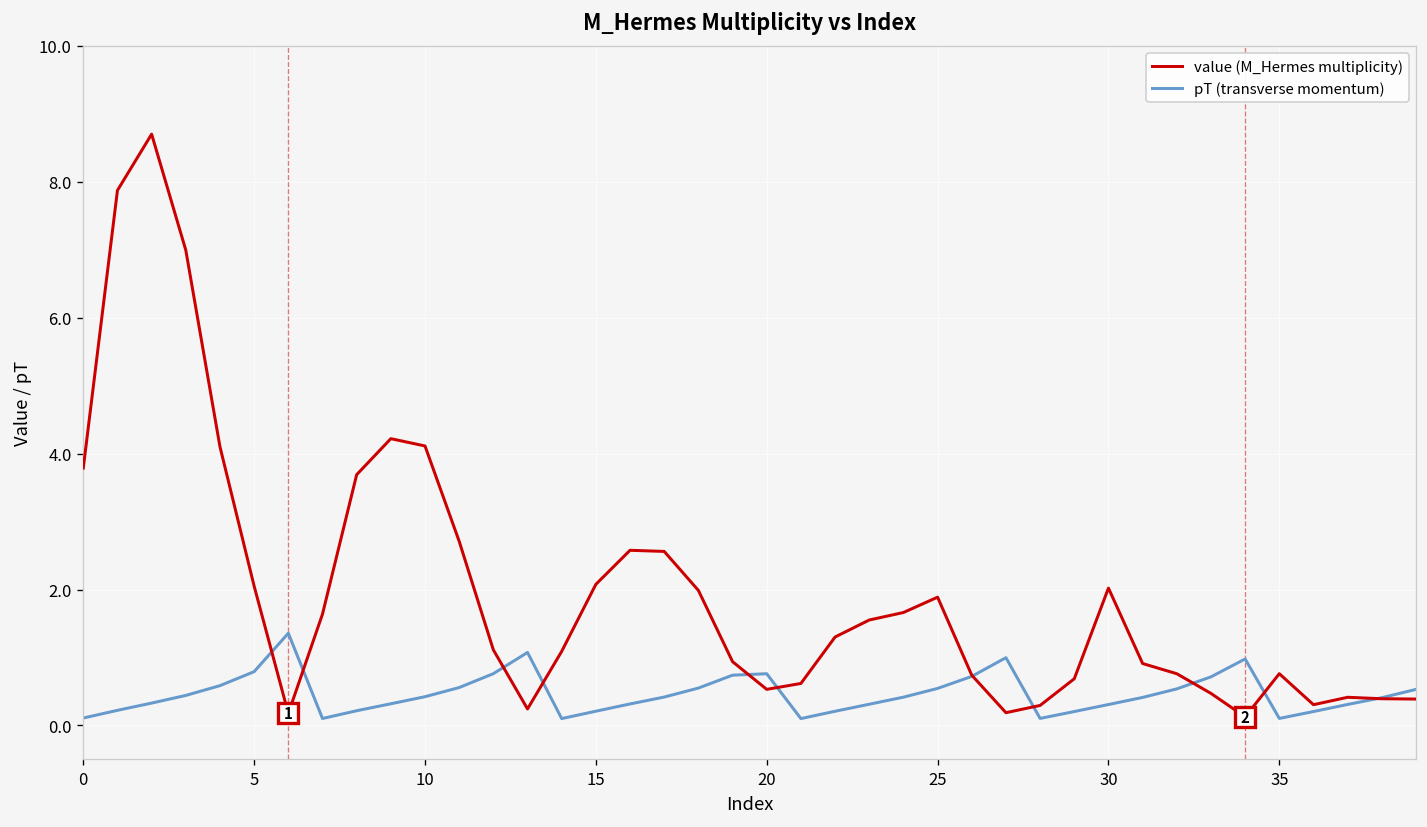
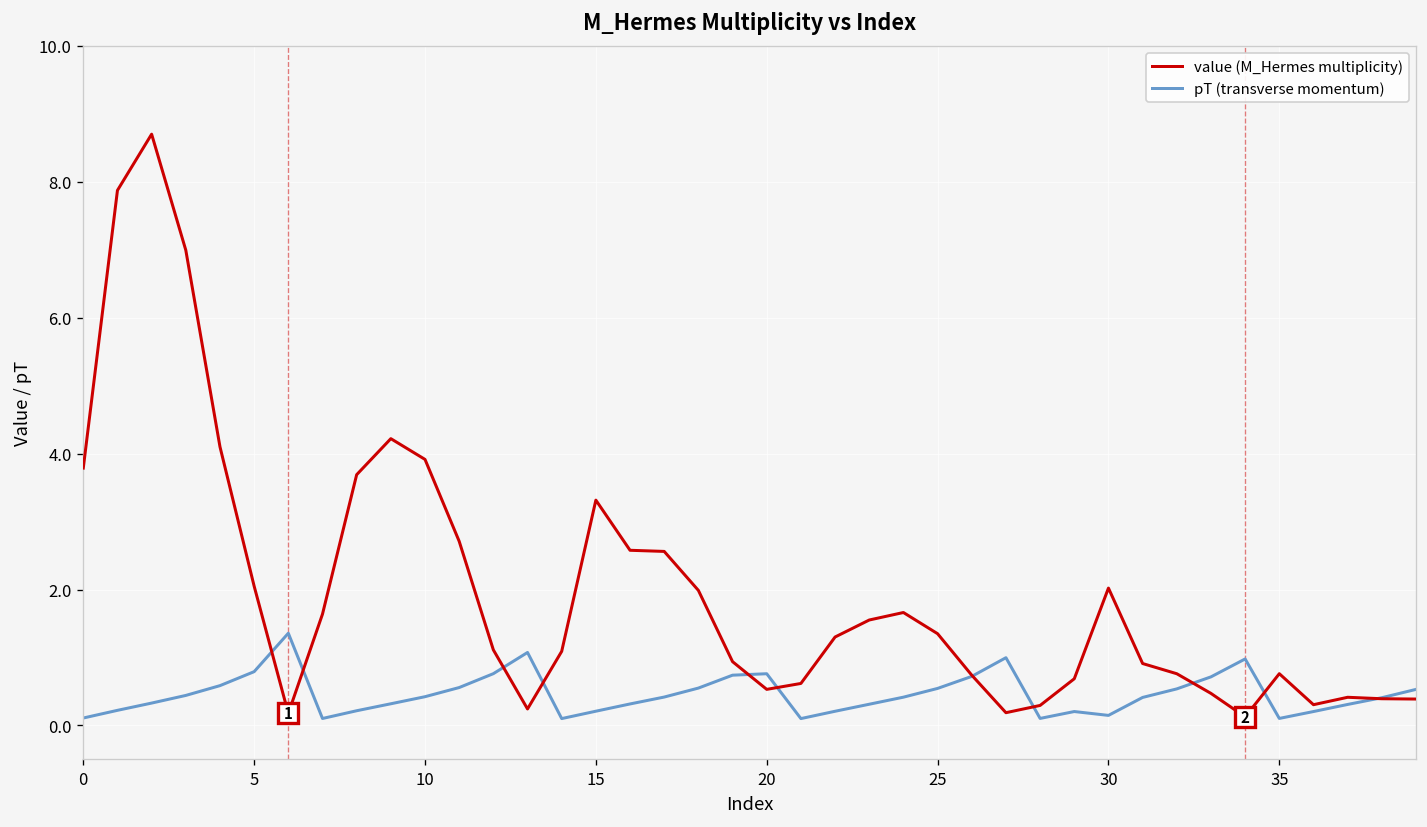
  {
    "value (M_Hermes multiplicity)": {
      "0": 3.8,
      "5": 2.0,
-     "10": 4.1,
-     "15": 2.1,
+     "10": 3.9,
+     "15": 3.3,
      "20": 0.5,
-     "25": 1.9,
+     "25": 1.3,
      "30": 2.0,
      "35": 0.8
    },
    "pT (transverse momentum)": {
      "0": 0.1,
      "5": 0.8,
      "10": 0.4,
      "15": 0.2,
      "20": 0.8,
      "25": 0.5,
-     "30": 0.3,
+     "30": 0.1,
      "35": 0.1
    }
  }
